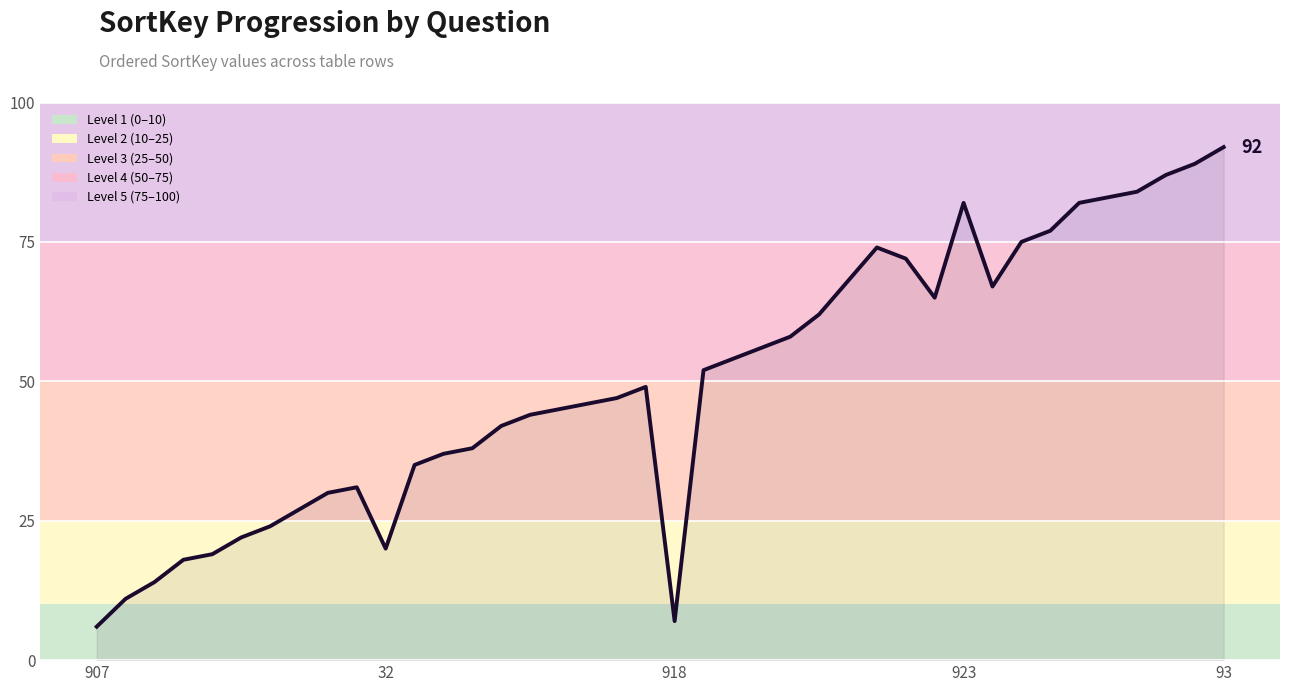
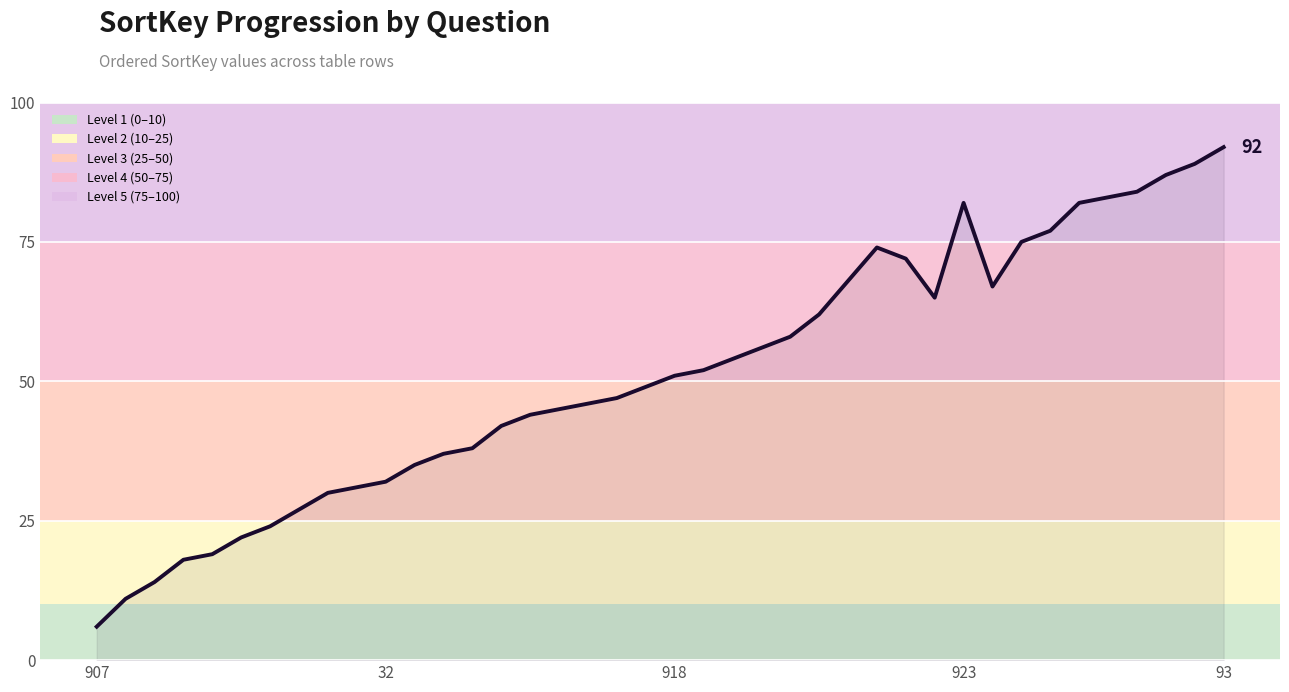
  {
    "907": 6,
-   "32": 20,
-   "918": 7,
+   "32": 32,
+   "918": 51,
    "923": 82
  }
